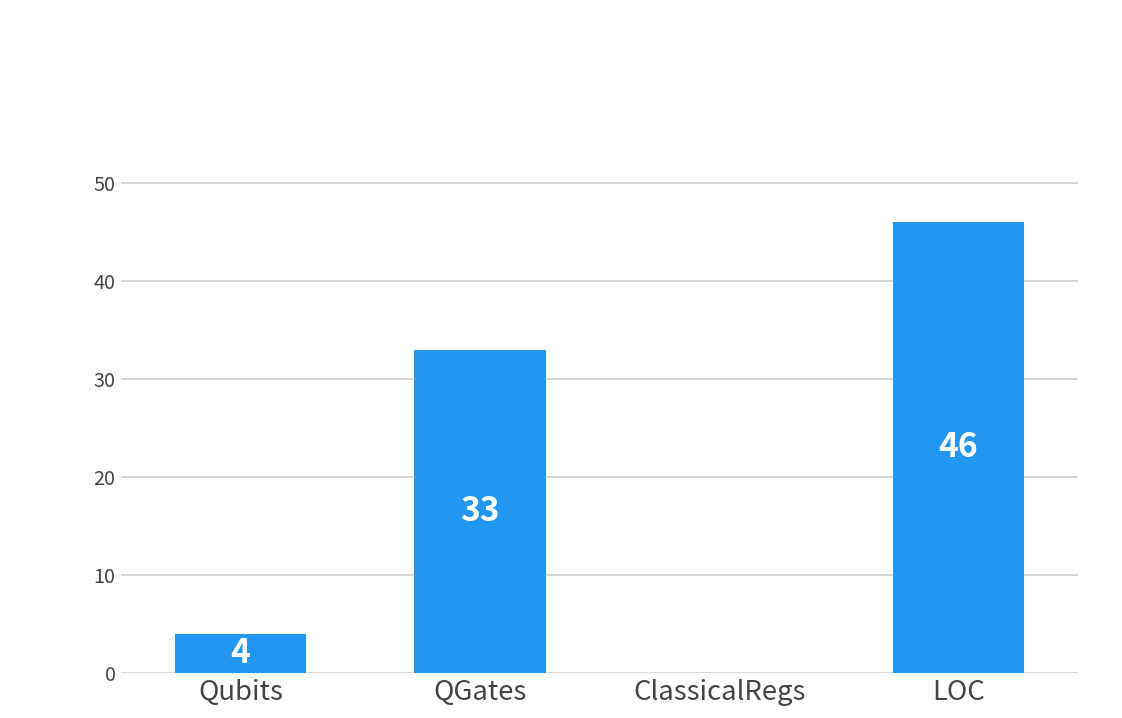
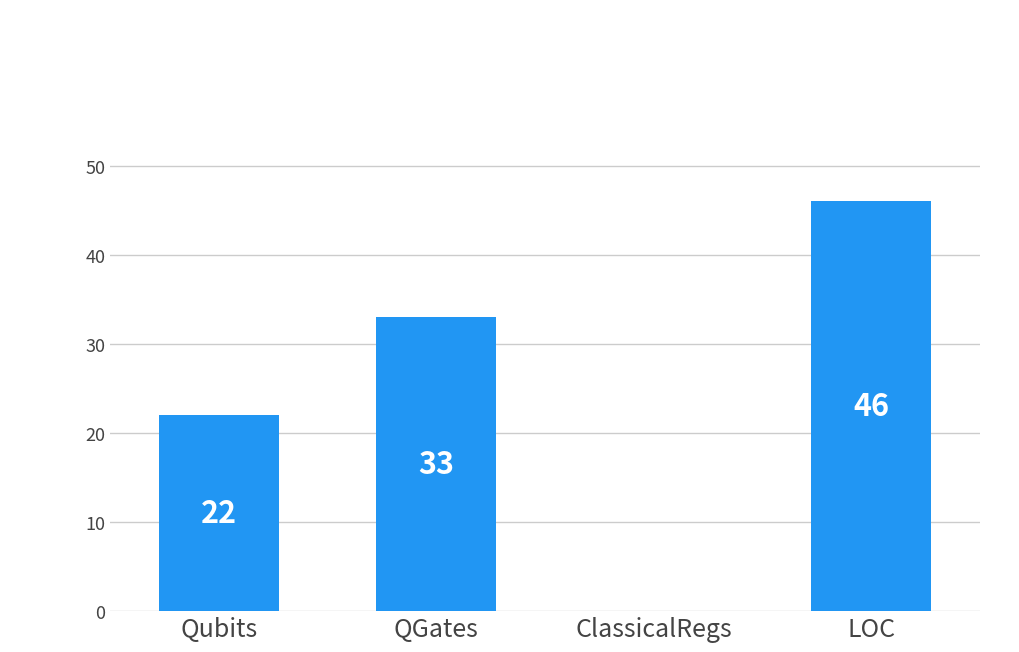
  {
-   "Qubits": 4,
+   "Qubits": 22,
    "QGates": 33,
    "LOC": 46
  }
